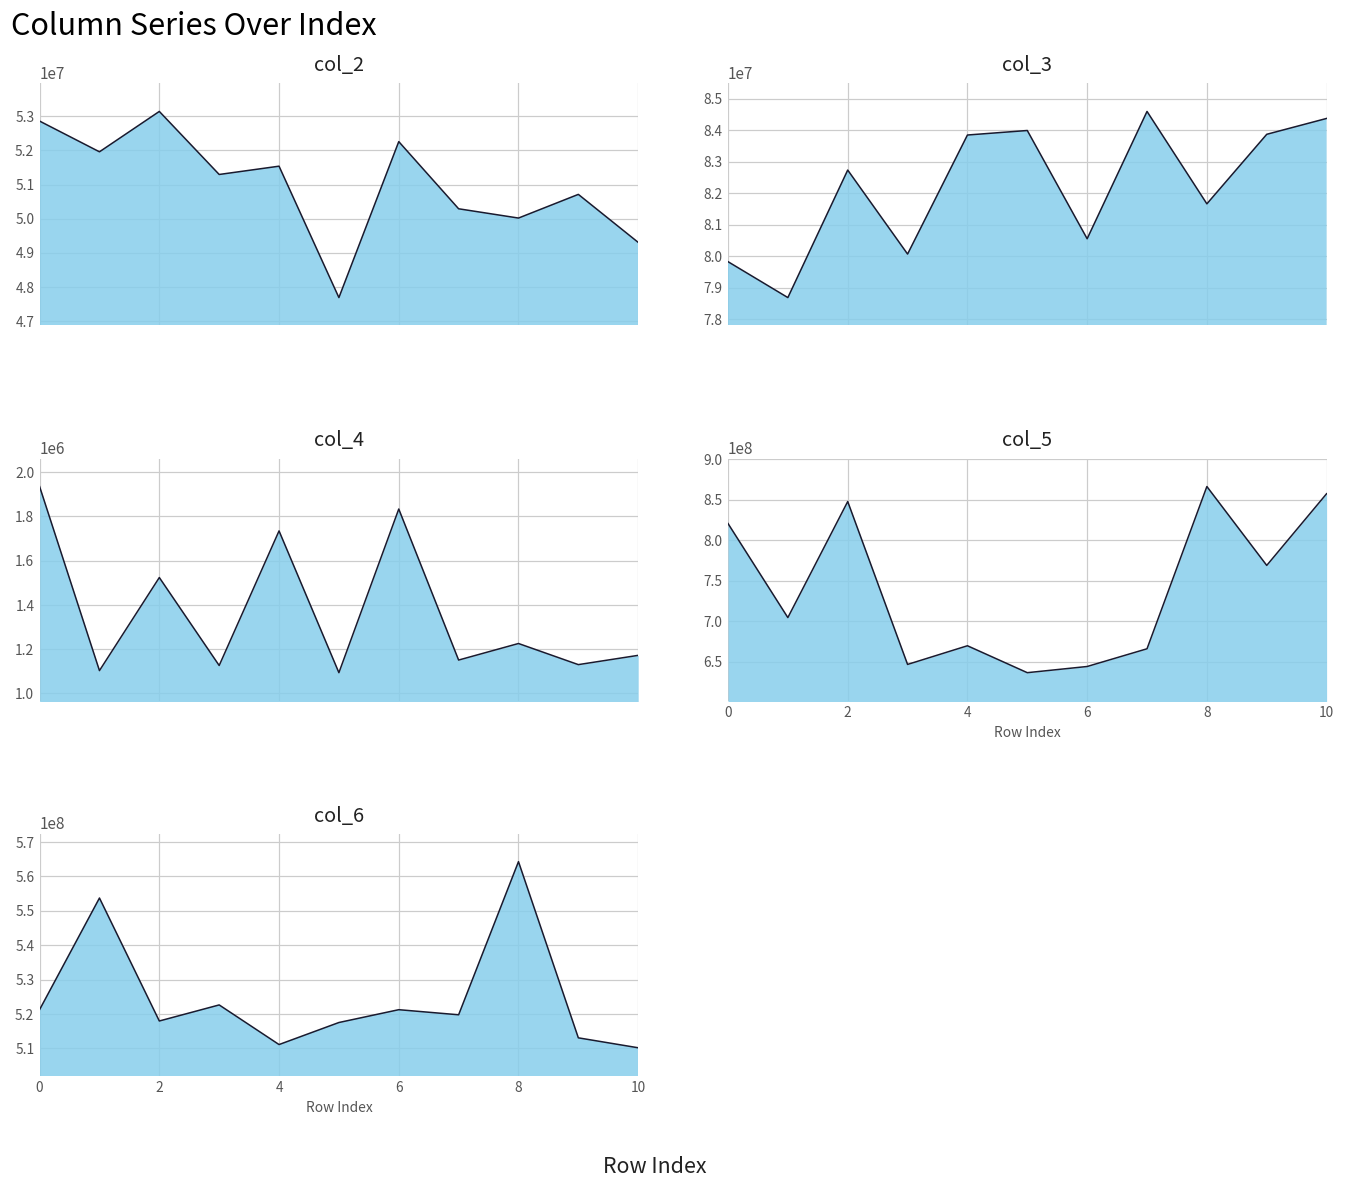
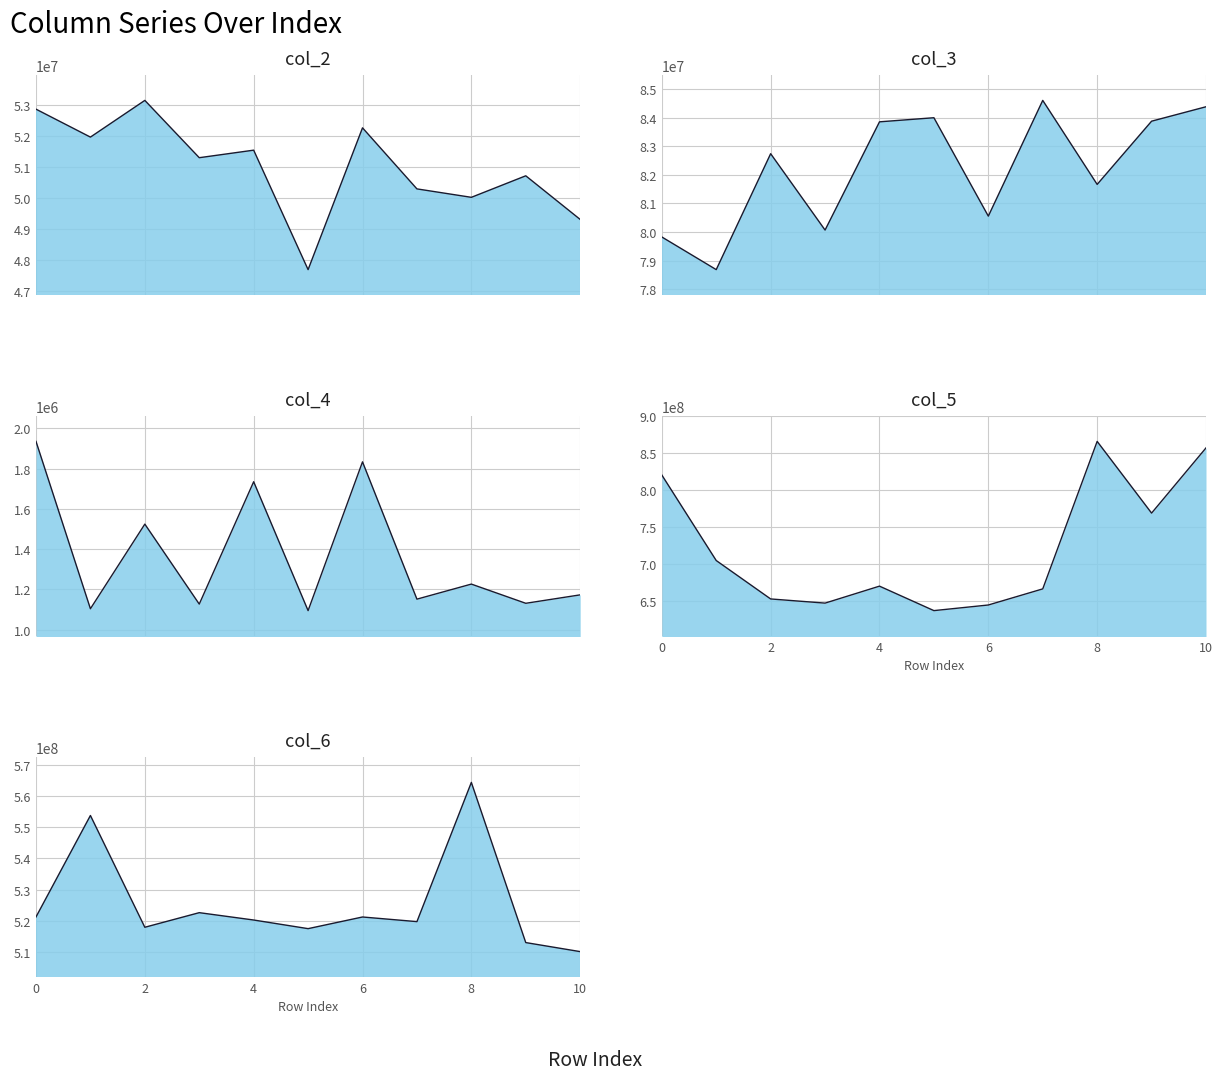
  {
    "col_5": {
      "0": 820000000,
-     "2": 850000000,
+     "2": 650000000,
      "4": 670000000,
      "6": 640000000,
      "8": 870000000,
      "10": 860000000
    },
    "col_6": {
      "0": 521000000,
      "2": 518000000,
-     "4": 511000000,
+     "4": 520000000,
      "6": 521000000,
      "8": 564000000,
      "10": 510000000
    }
  }
